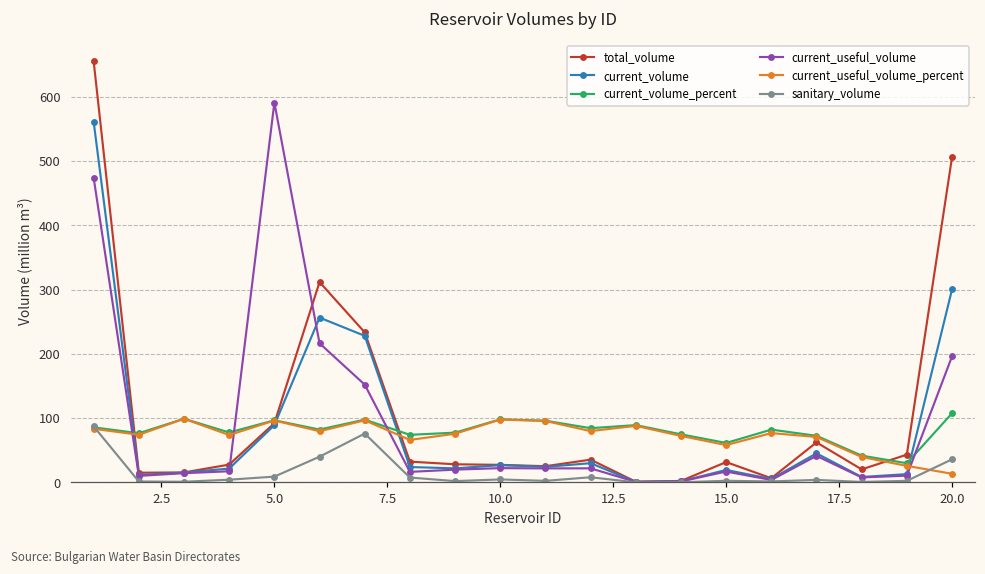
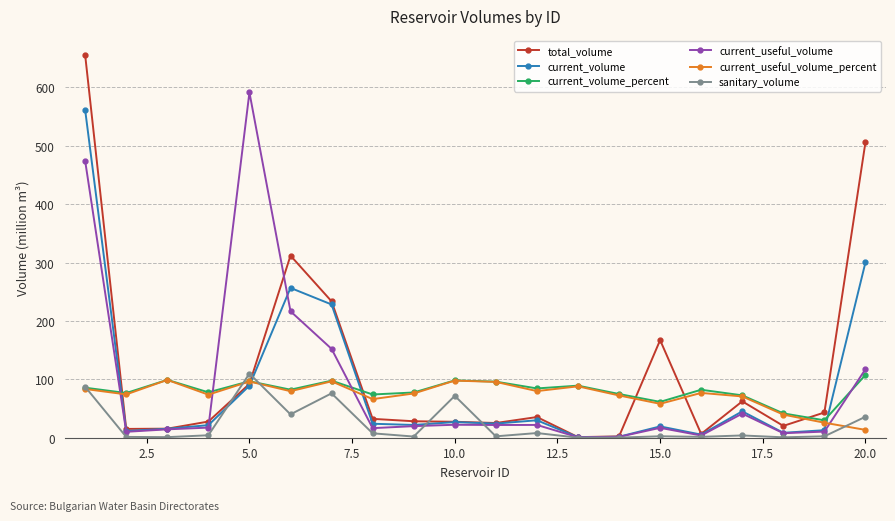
  {
    "total_volume": {
-     "15.0": 30,
+     "15.0": 170,
      "20.0": 510
    },
    "current_volume": {
      "20.0": 300
    },
    "current_volume_percent": {
      "20.0": 110
    },
    "current_useful_volume": {
      "5.0": 590,
      "10.0": 20,
-     "20.0": 200
+     "20.0": 120
    },
    "current_useful_volume_percent": {
      "20.0": 10
    },
    "sanitary_volume": {
-     "5.0": 10,
-     "10.0": 0,
+     "5.0": 110,
+     "10.0": 70,
      "15.0": 0,
      "20.0": 40
    }
  }
